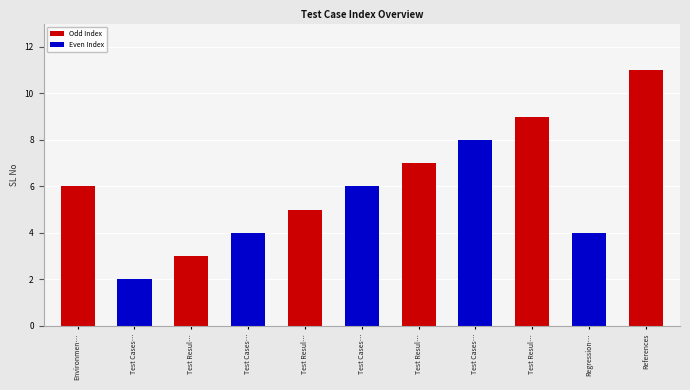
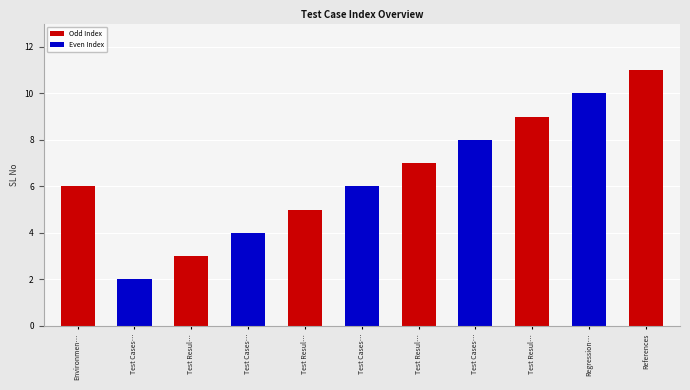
  {
    "Environmen…": 6,
-   "Regression…": 4,
+   "Regression…": 10,
    "References": 11
  }
